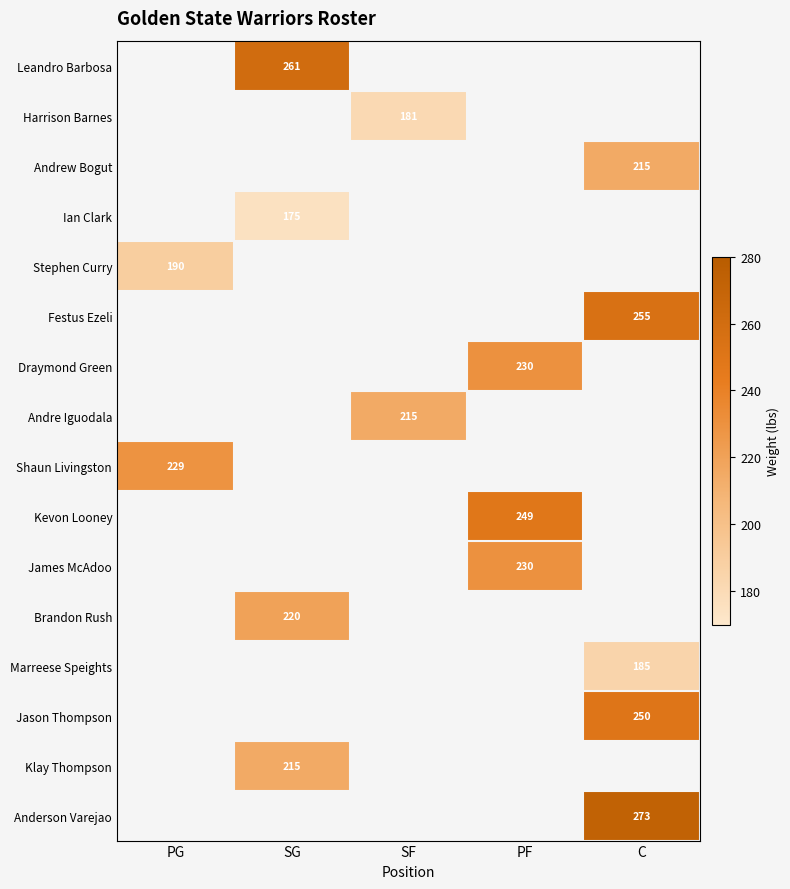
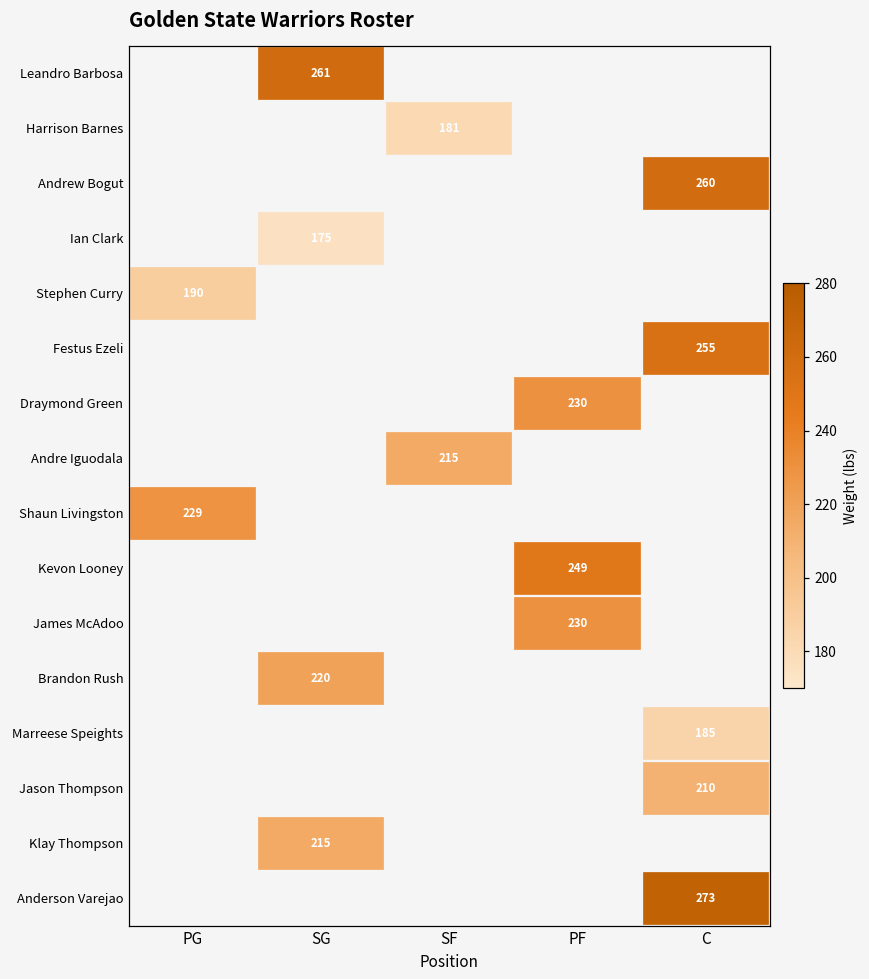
  {
    "Leandro Barbosa": {
      "SG": 261
    },
    "Harrison Barnes": {
      "SF": 181
    },
    "Andrew Bogut": {
-     "C": 215
+     "C": 260
    },
    "Ian Clark": {
      "SG": 175
    },
    "Stephen Curry": {
      "PG": 190
    },
    "Festus Ezeli": {
      "C": 255
    },
    "Draymond Green": {
      "PF": 230
    },
    "Andre Iguodala": {
      "SF": 215
    },
    "Shaun Livingston": {
      "PG": 229
    },
    "Kevon Looney": {
      "PF": 249
    },
    "James McAdoo": {
      "PF": 230
    },
    "Brandon Rush": {
      "SG": 220
    },
    "Marreese Speights": {
      "C": 185
    },
    "Jason Thompson": {
-     "C": 250
+     "C": 210
    },
    "Klay Thompson": {
      "SG": 215
    },
    "Anderson Varejao": {
      "C": 273
    }
  }
